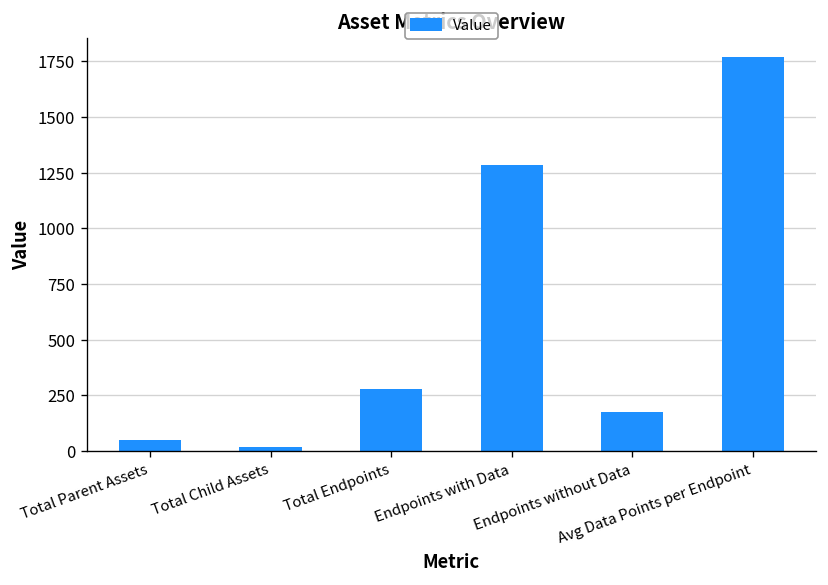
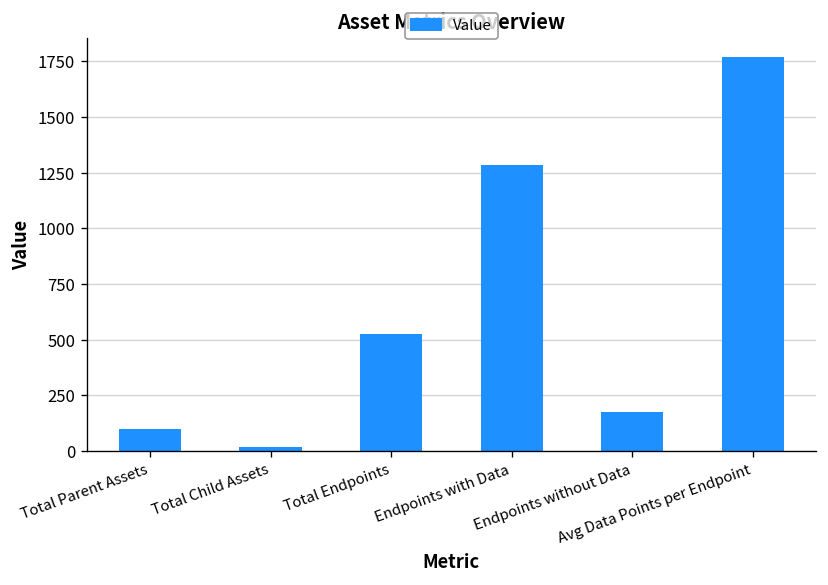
  {
-   "Total Parent Assets": 50,
-   "Total Endpoints": 270,
+   "Total Parent Assets": 100,
+   "Total Endpoints": 520,
    "Endpoints with Data": 1280,
    "Endpoints without Data": 170,
    "Avg Data Points per Endpoint": 1760
  }
